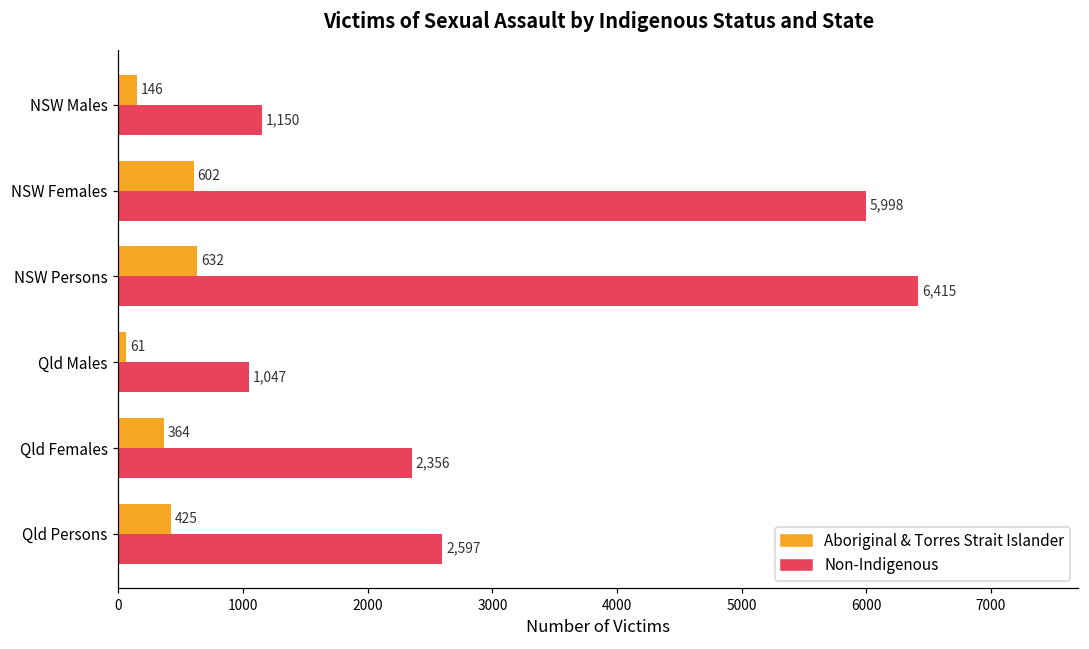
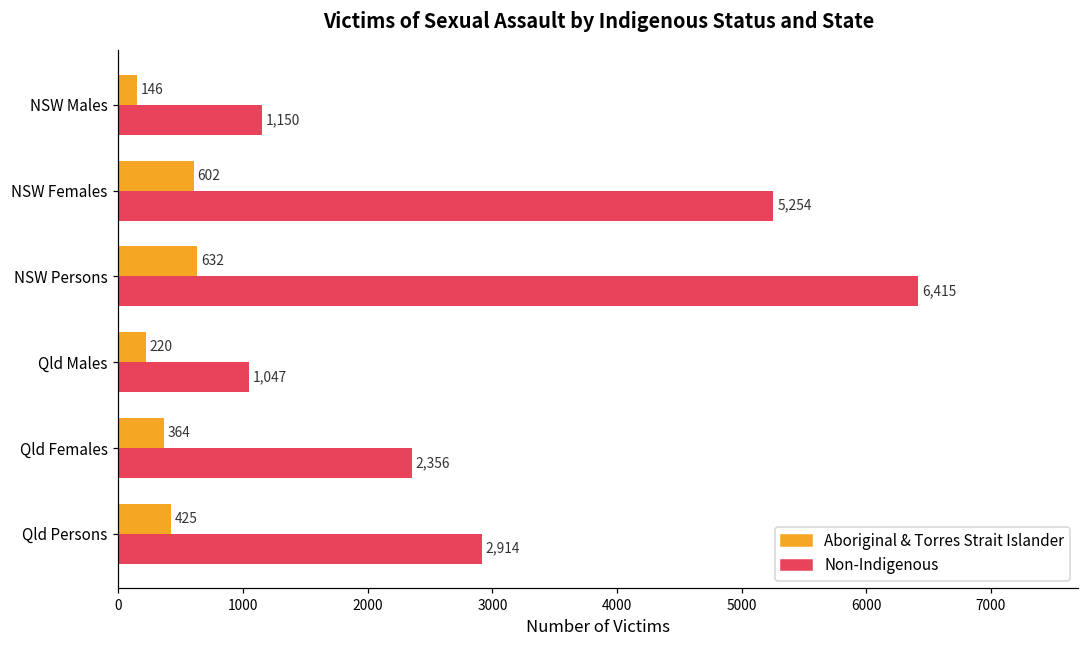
  {
    "Aboriginal & Torres Strait Islander": {
      "NSW Males": "146",
      "NSW Females": "602",
      "NSW Persons": "632",
-     "Qld Males": "61",
+     "Qld Males": "220",
      "Qld Females": "364",
      "Qld Persons": "425"
    },
    "Non-Indigenous": {
      "NSW Males": "1,150",
-     "NSW Females": "5,998",
+     "NSW Females": "5,254",
      "NSW Persons": "6,415",
      "Qld Males": "1,047",
      "Qld Females": "2,356",
-     "Qld Persons": "2,597"
+     "Qld Persons": "2,914"
    }
  }
